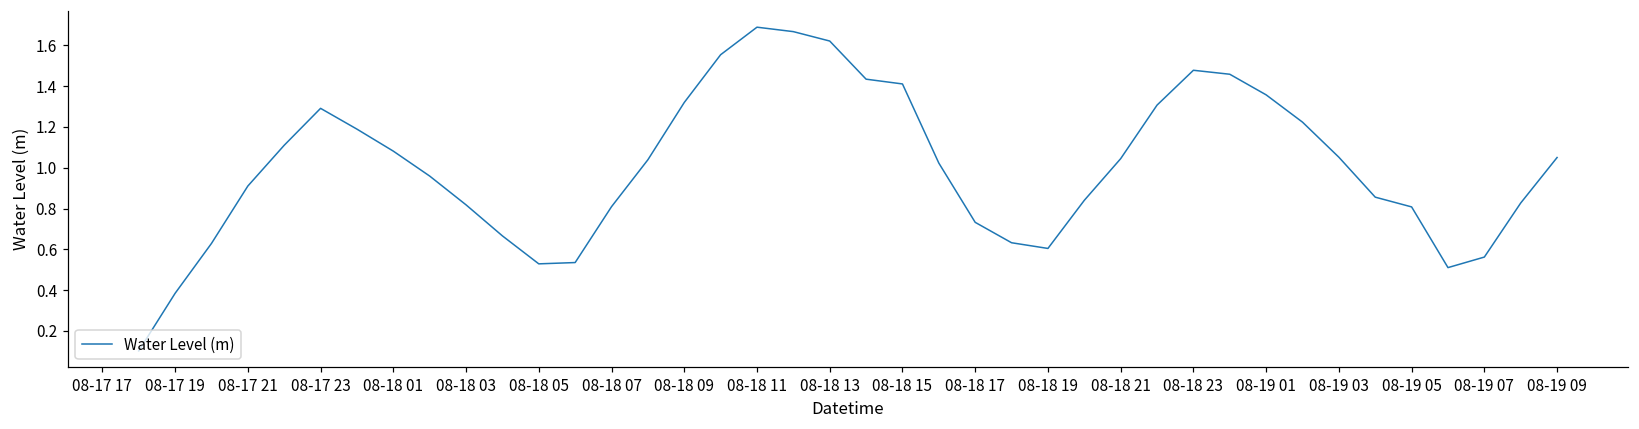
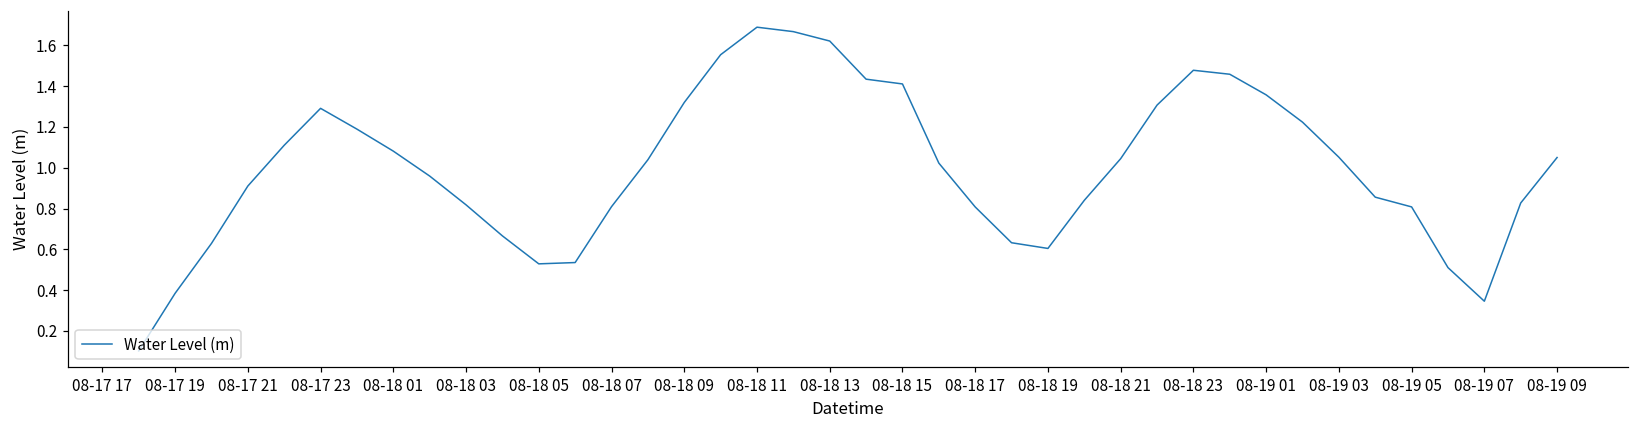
  {
    "08-17 19": 0.38,
    "08-17 21": 0.91,
    "08-17 23": 1.29,
    "08-18 01": 1.08,
    "08-18 03": 0.82,
    "08-18 05": 0.53,
    "08-18 07": 0.81,
    "08-18 09": 1.32,
    "08-18 11": 1.69,
    "08-18 13": 1.62,
    "08-18 15": 1.41,
-   "08-18 17": 0.73,
+   "08-18 17": 0.81,
    "08-18 19": 0.60,
    "08-18 21": 1.04,
    "08-18 23": 1.48,
    "08-19 01": 1.36,
    "08-19 03": 1.05,
    "08-19 05": 0.81,
-   "08-19 07": 0.56,
+   "08-19 07": 0.35,
    "08-19 09": 1.05
  }
